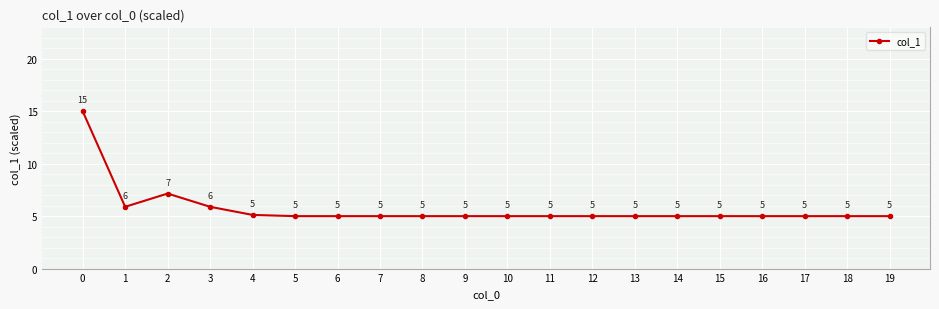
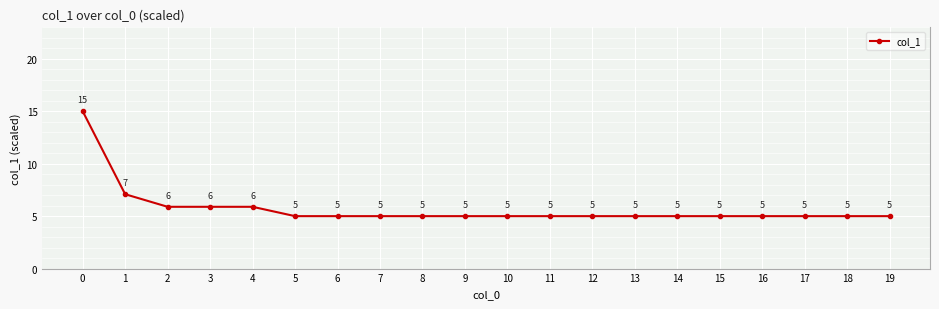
  {
    "0": 15,
-   "1": 6,
-   "2": 7,
+   "1": 7,
+   "2": 6,
    "3": 6,
-   "4": 5,
+   "4": 6,
    "5": 5,
    "6": 5,
    "7": 5,
    "8": 5,
    "9": 5,
    "10": 5,
    "11": 5,
    "12": 5,
    "13": 5,
    "14": 5,
    "15": 5,
    "16": 5,
    "17": 5,
    "18": 5,
    "19": 5
  }
